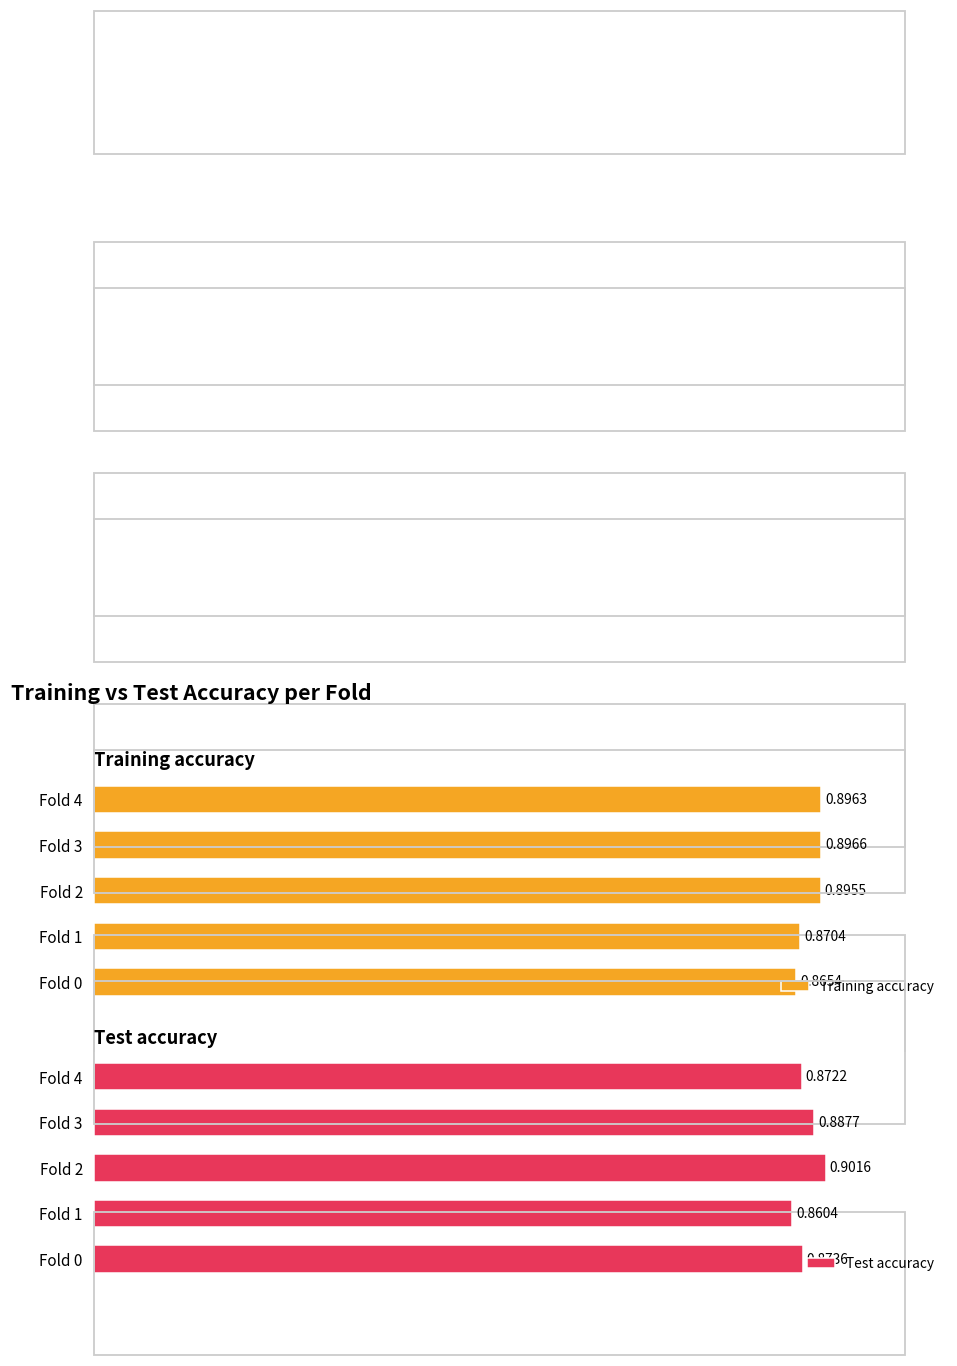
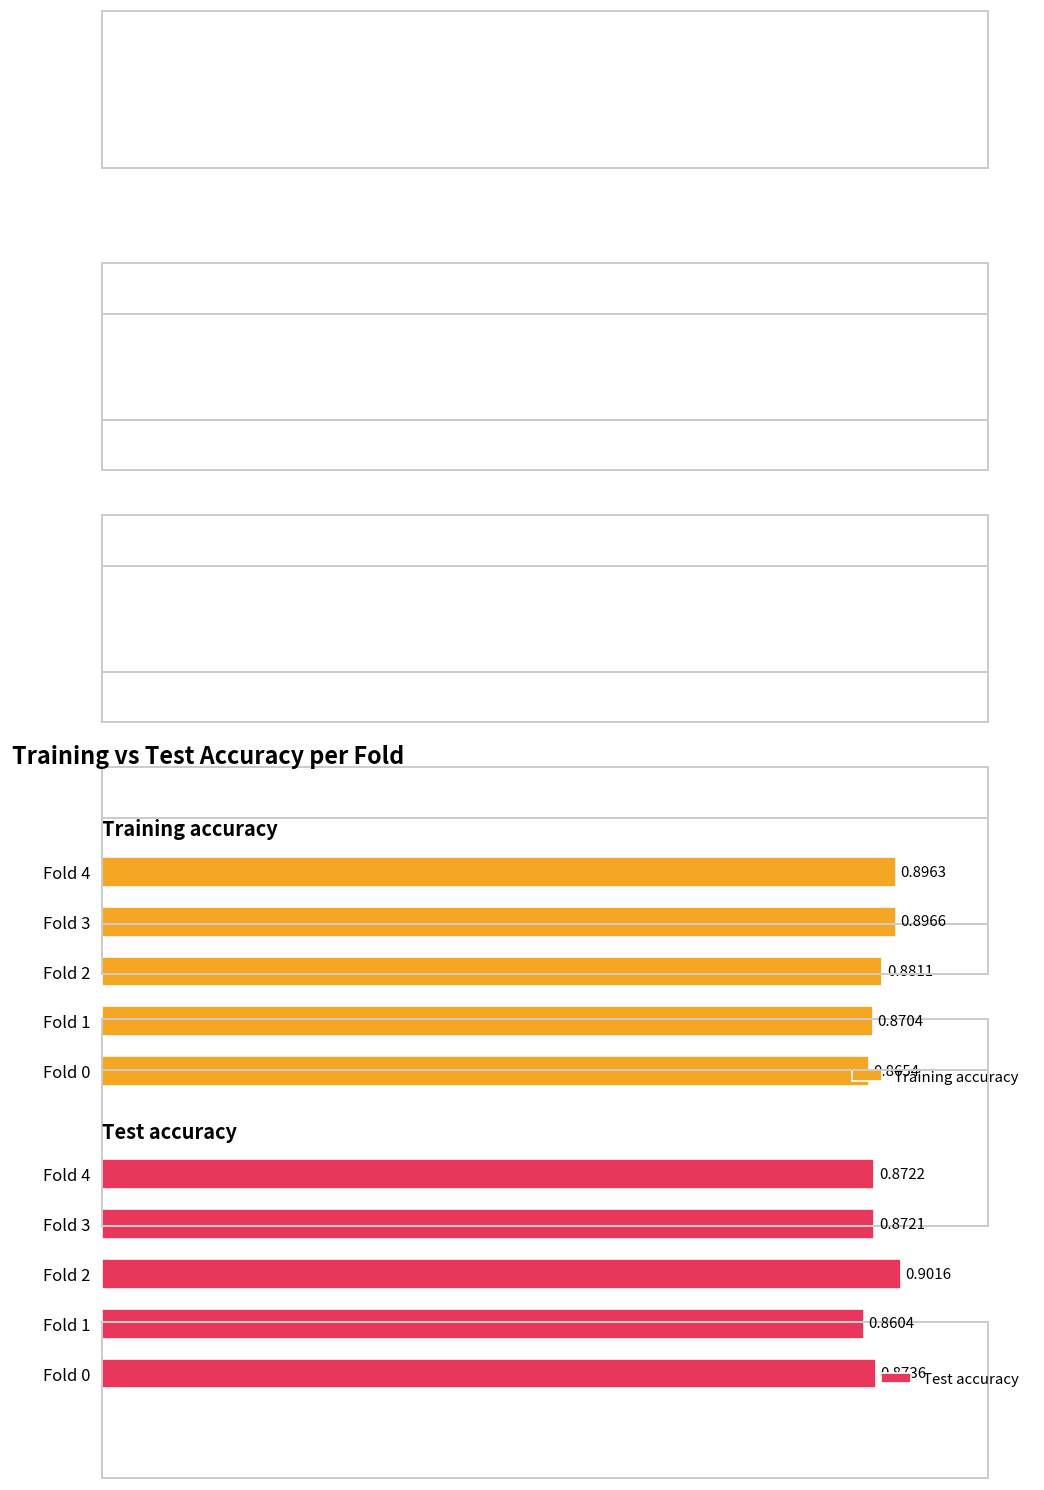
  {
    "Training accuracy": {
      "Fold 4": 0.8963,
      "Fold 3": 0.8966,
-     "Fold 2": 0.8955,
+     "Fold 2": 0.8811,
      "Fold 1": 0.8704,
      "Fold 0": 0.8654
    },
    "Test accuracy": {
      "Fold 4": 0.8722,
-     "Fold 3": 0.8877,
+     "Fold 3": 0.8721,
      "Fold 2": 0.9016,
      "Fold 1": 0.8604,
      "Fold 0": 0.8736
    }
  }
